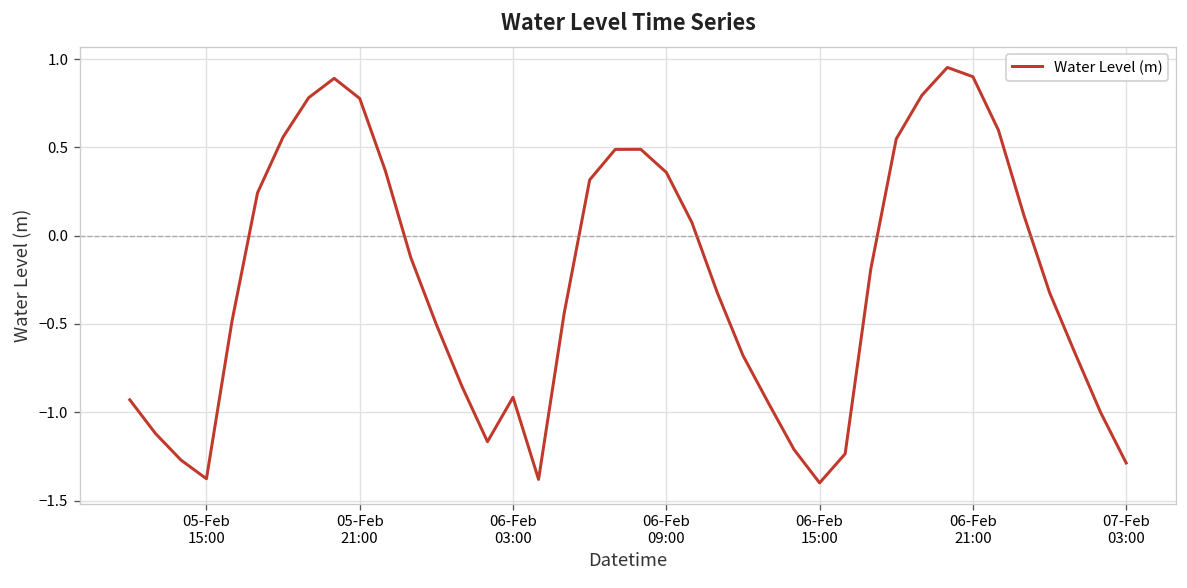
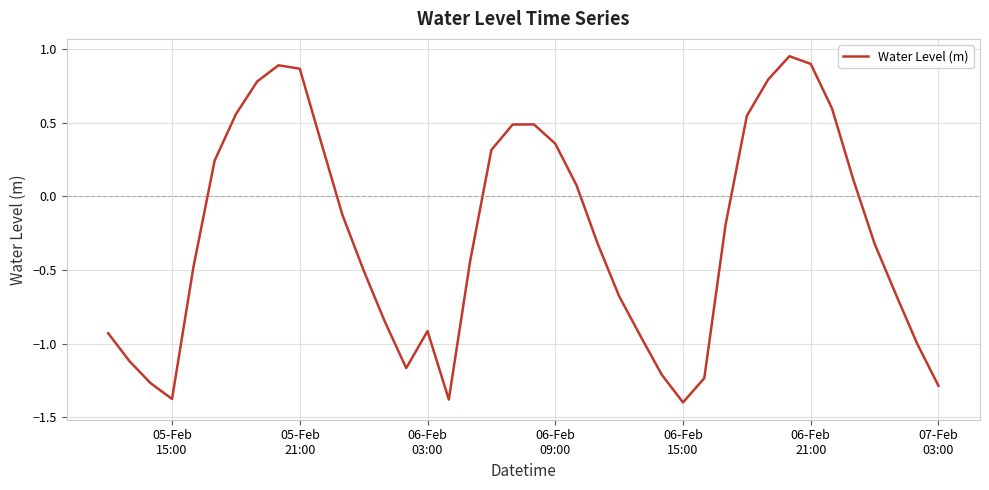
  {
    "05-Feb 15:00": -1.38,
-   "05-Feb 21:00": 0.78,
+   "05-Feb 21:00": 0.87,
    "06-Feb 03:00": -0.92,
    "06-Feb 09:00": 0.36,
    "06-Feb 15:00": -1.40,
    "06-Feb 21:00": 0.90,
    "07-Feb 03:00": -1.29
  }
